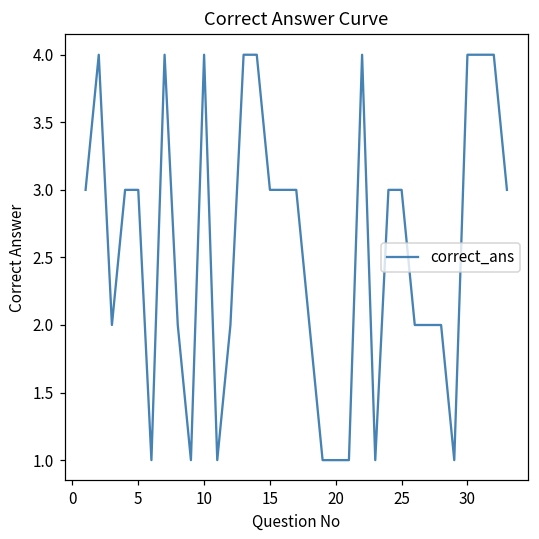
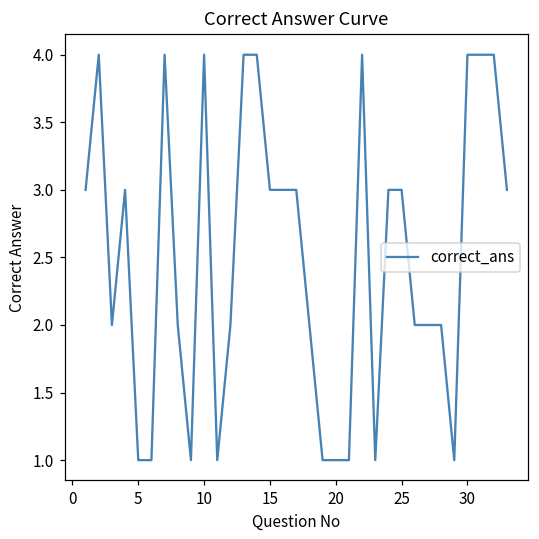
  {
-   "5": 3,
+   "5": 1,
    "10": 4,
    "15": 3,
    "20": 1,
    "25": 3,
    "30": 4
  }
